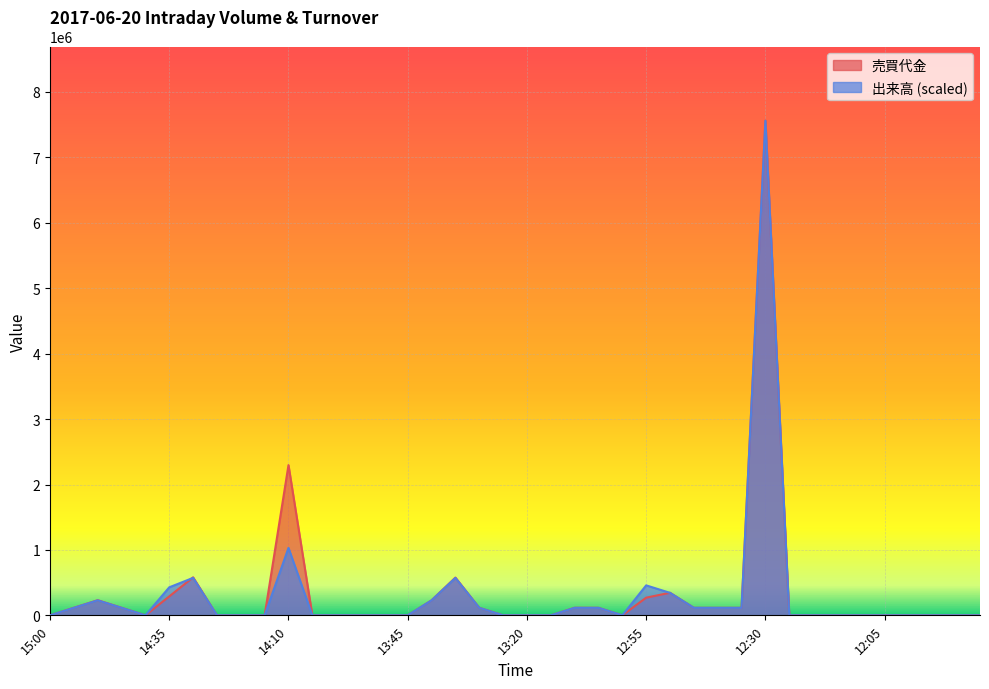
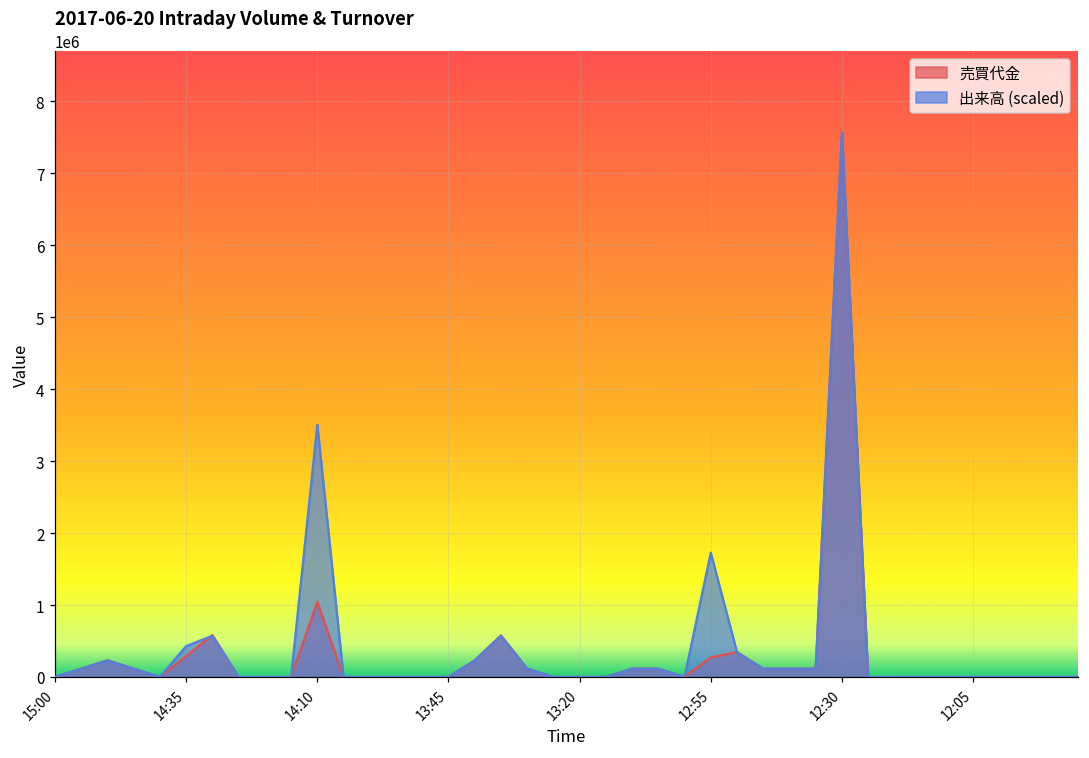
  {
    "売買代金": {
      "14:35": 300000,
-     "14:10": 2300000,
+     "14:10": 1000000,
      "12:55": 300000
    },
    "出来高 (scaled)": {
      "14:35": 400000,
-     "14:10": 1000000,
-     "12:55": 500000
+     "14:10": 3500000,
+     "12:55": 1700000
    }
  }
